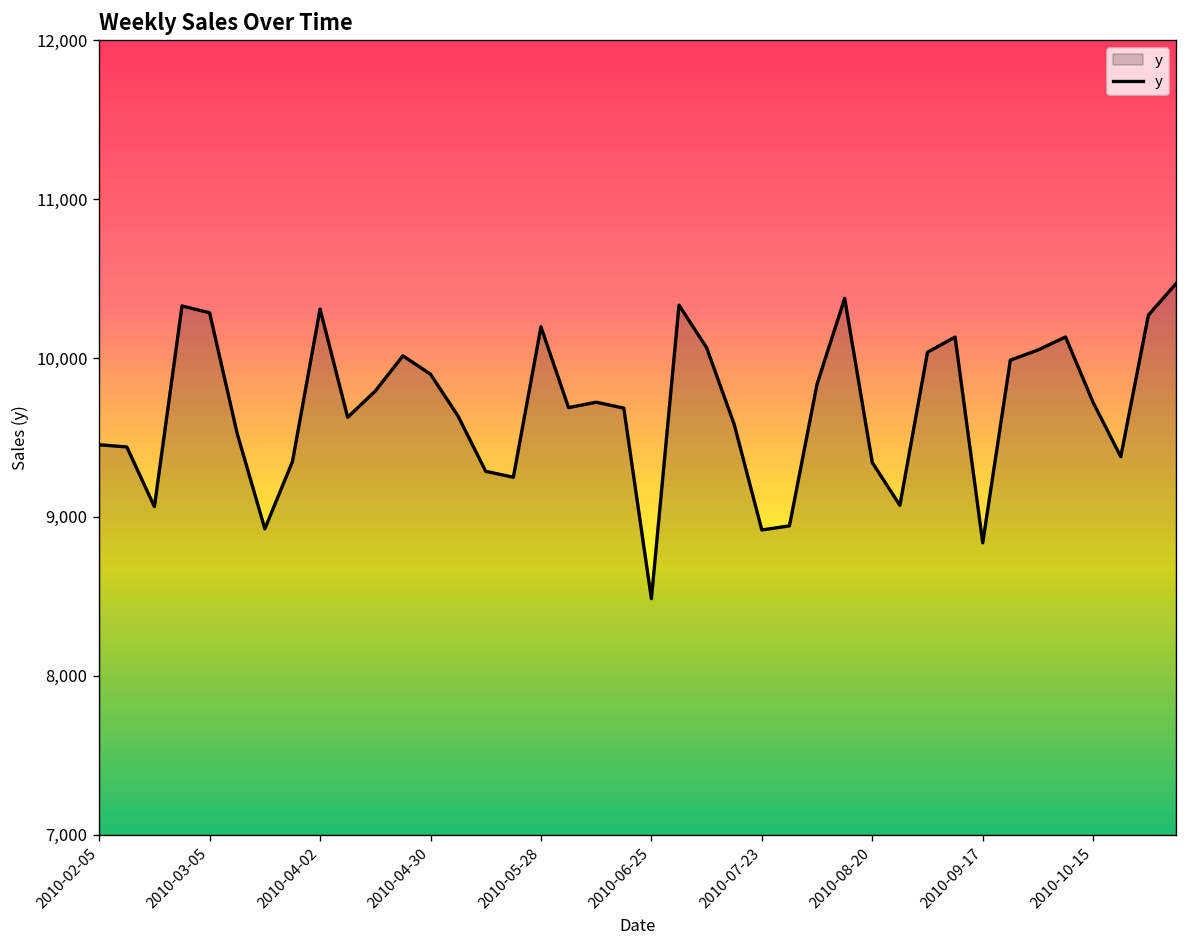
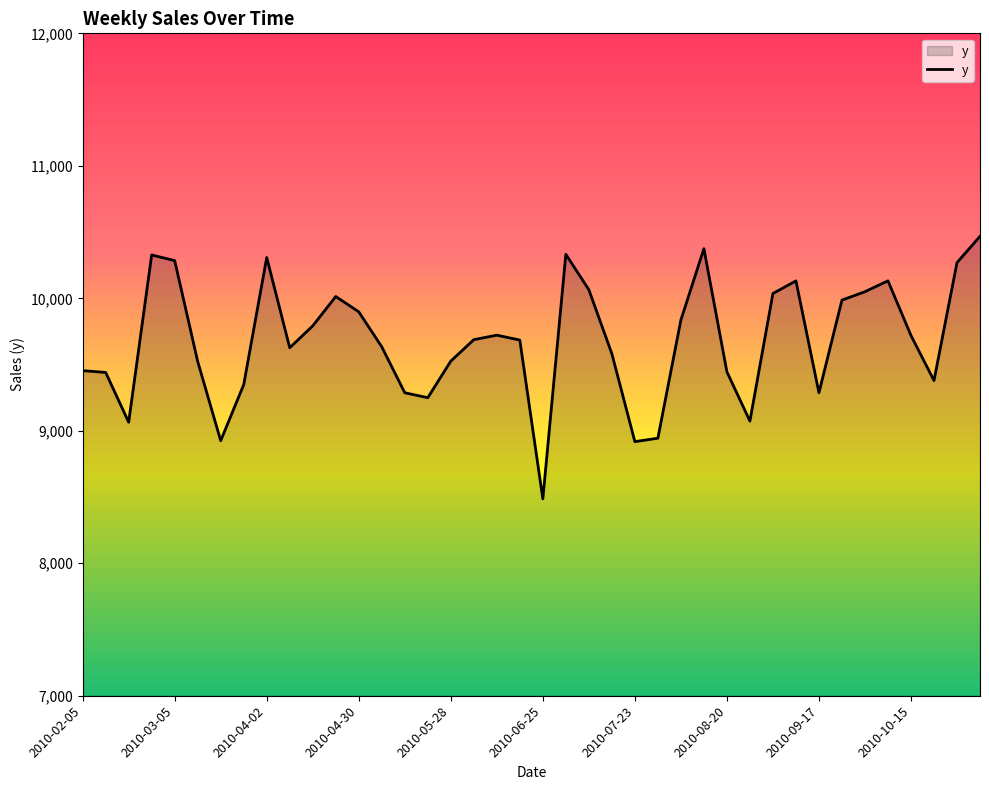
  {
    "2010-02-05": "9,450",
    "2010-03-05": "10,280",
    "2010-04-02": "10,310",
    "2010-04-30": "9,900",
-   "2010-05-28": "10,200",
+   "2010-05-28": "9,530",
    "2010-06-25": "8,490",
    "2010-07-23": "8,920",
-   "2010-08-20": "9,340",
-   "2010-09-17": "8,840",
+   "2010-08-20": "9,450",
+   "2010-09-17": "9,290",
    "2010-10-15": "9,720"
  }
